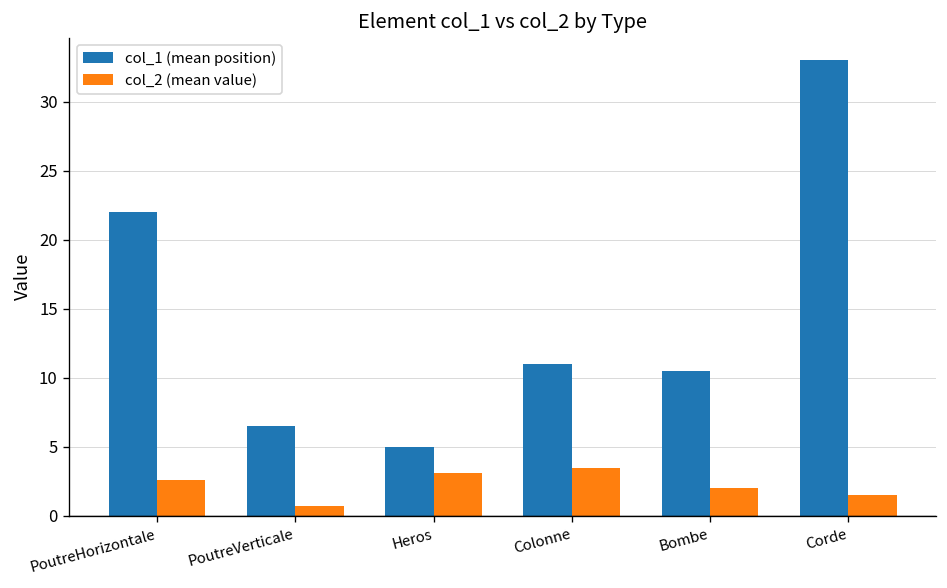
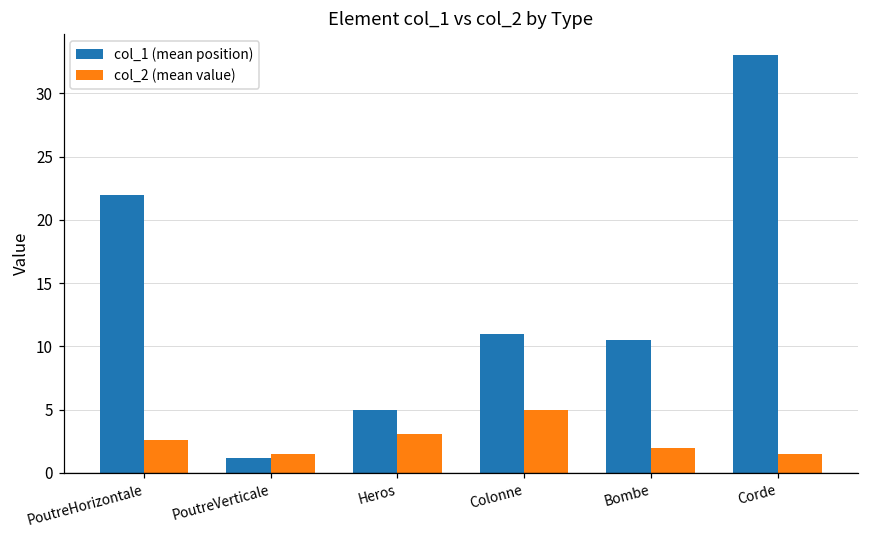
  {
    "col_1 (mean position)": {
      "PoutreHorizontale": 22.0,
-     "PoutreVerticale": 6.5,
+     "PoutreVerticale": 1.2,
      "Heros": 5.0,
      "Colonne": 11.0,
      "Bombe": 10.5,
      "Corde": 33.0
    },
    "col_2 (mean value)": {
      "PoutreHorizontale": 2.6,
-     "PoutreVerticale": 0.7,
+     "PoutreVerticale": 1.5,
      "Heros": 3.1,
-     "Colonne": 3.5,
+     "Colonne": 5.0,
      "Bombe": 2.0,
      "Corde": 1.5
    }
  }
